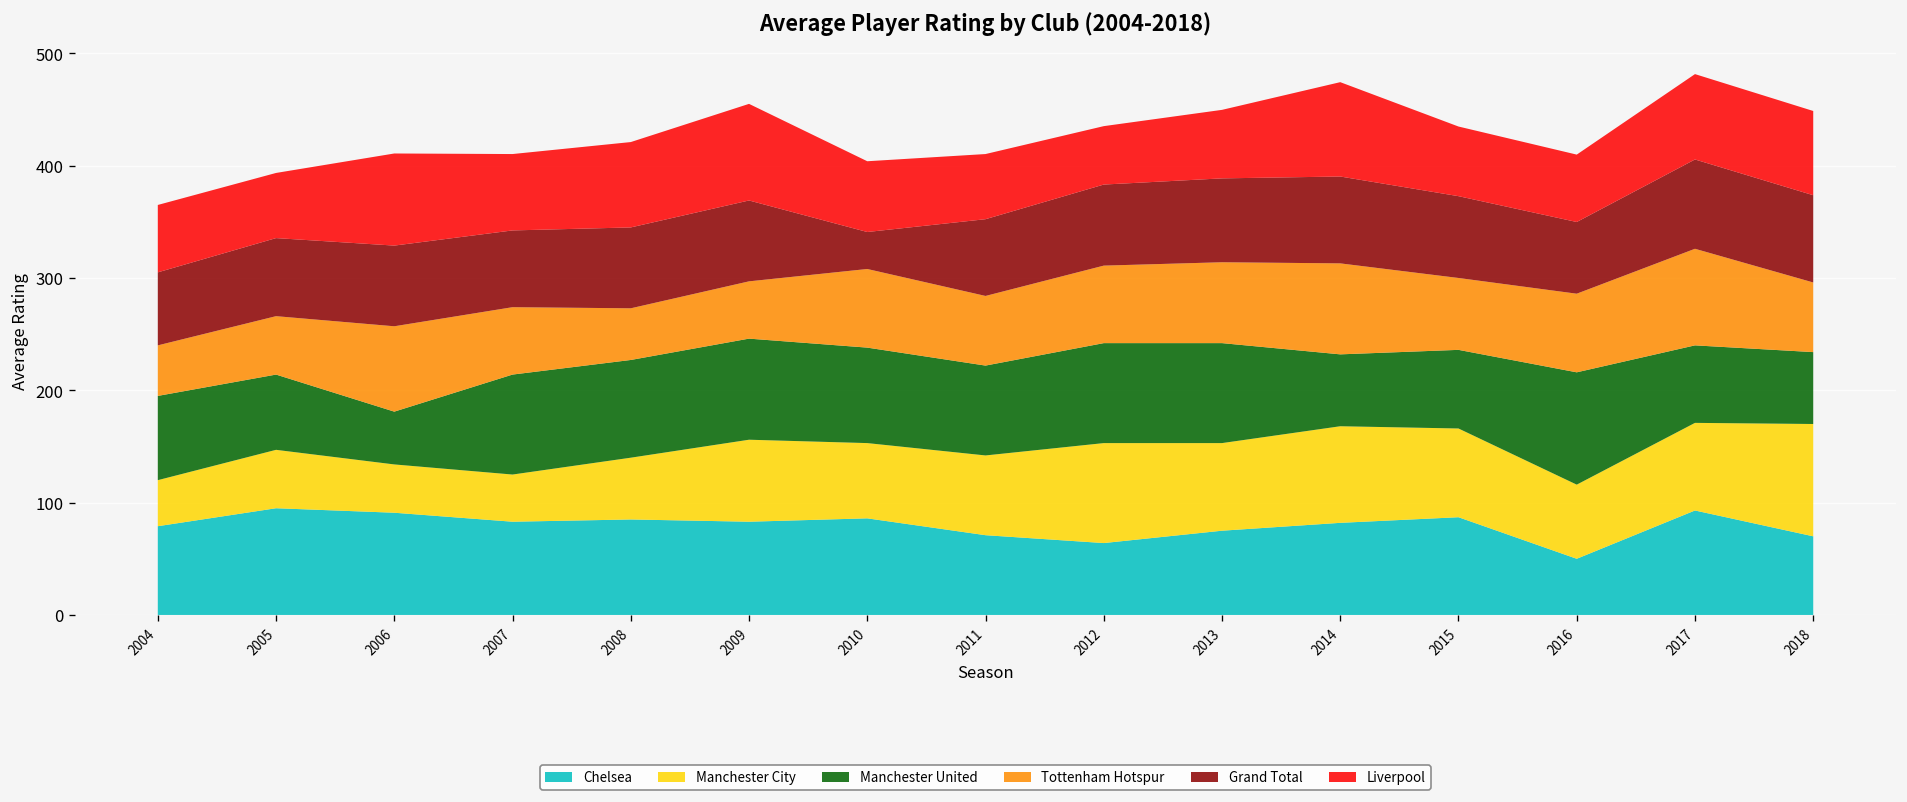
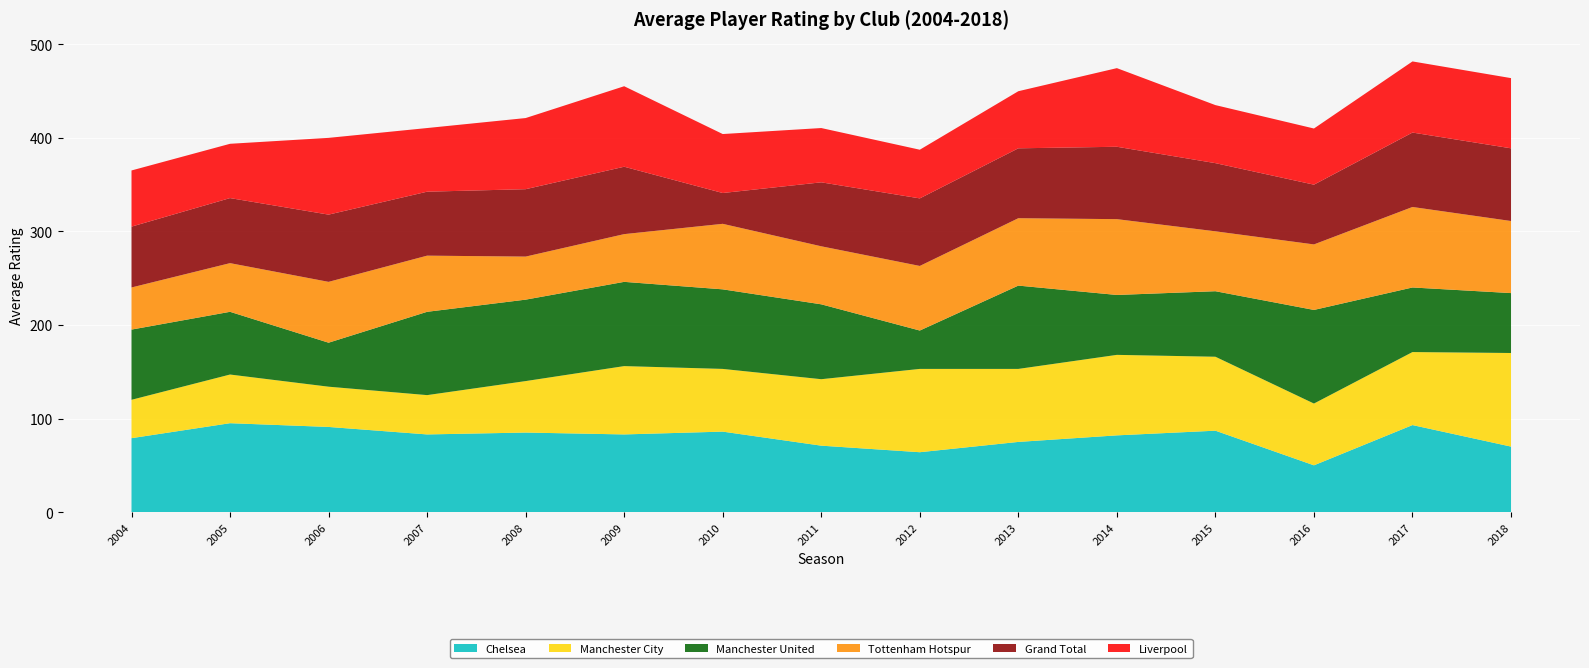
  {
    "Chelsea": {
      "2004": 80,
      "2005": 100,
      "2006": 90,
      "2007": 80,
      "2008": 90,
      "2009": 80,
      "2010": 90,
      "2011": 70,
      "2012": 60,
      "2013": 80,
      "2014": 80,
      "2015": 90,
      "2016": 50,
      "2017": 90,
      "2018": 70
    },
    "Manchester City": {
      "2004": 40,
      "2005": 50,
      "2006": 40,
      "2007": 40,
      "2008": 60,
      "2009": 70,
      "2010": 70,
      "2011": 70,
      "2012": 90,
      "2013": 80,
      "2014": 90,
      "2015": 80,
      "2016": 70,
      "2017": 80,
      "2018": 100
    },
    "Manchester United": {
      "2004": 80,
      "2005": 70,
      "2006": 50,
      "2007": 90,
      "2008": 90,
      "2009": 90,
      "2010": 90,
      "2011": 80,
-     "2012": 90,
+     "2012": 40,
      "2013": 90,
      "2014": 60,
      "2015": 70,
      "2016": 100,
      "2017": 70,
      "2018": 60
    },
    "Tottenham Hotspur": {
      "2004": 50,
      "2005": 50,
-     "2006": 80,
+     "2006": 70,
      "2007": 60,
      "2008": 50,
      "2009": 50,
      "2010": 70,
      "2011": 60,
      "2012": 70,
      "2013": 70,
      "2014": 80,
      "2015": 60,
      "2016": 70,
      "2017": 90,
-     "2018": 60
+     "2018": 80
    },
    "Grand Total": {
      "2004": 70,
      "2005": 70,
      "2006": 70,
      "2007": 70,
      "2008": 70,
      "2009": 70,
      "2010": 30,
      "2011": 70,
      "2012": 70,
      "2013": 70,
      "2014": 80,
      "2015": 70,
      "2016": 60,
      "2017": 80,
      "2018": 80
    },
    "Liverpool": {
      "2004": 60,
      "2005": 60,
      "2006": 80,
      "2007": 70,
      "2008": 80,
      "2009": 90,
      "2010": 60,
      "2011": 60,
      "2012": 50,
      "2013": 60,
      "2014": 80,
      "2015": 60,
      "2016": 60,
      "2017": 80,
      "2018": 80
    }
  }
